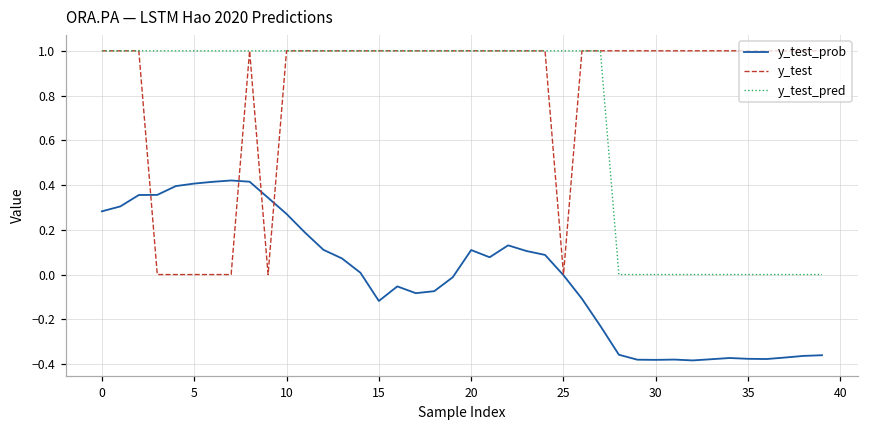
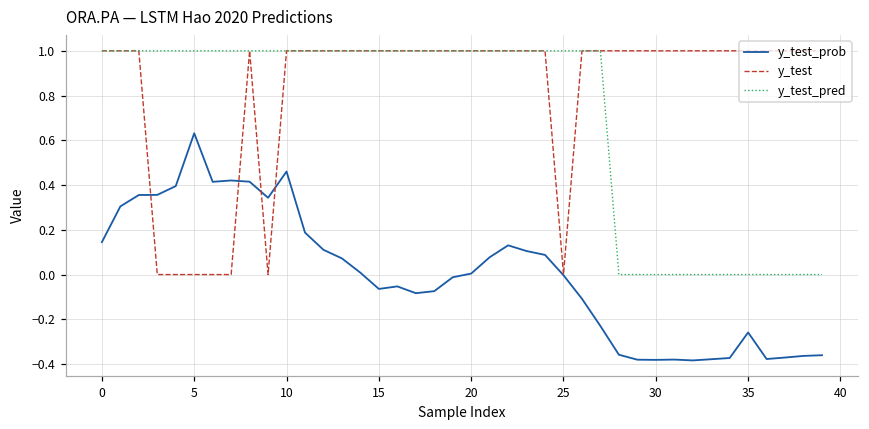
  {
    "y_test_prob": {
-     "0": 0.28,
-     "5": 0.41,
-     "10": 0.27,
-     "15": -0.12,
-     "20": 0.11,
+     "0": 0.14,
+     "5": 0.63,
+     "10": 0.46,
+     "15": -0.06,
+     "20": 0.00,
      "30": -0.38,
-     "35": -0.38
+     "35": -0.26
    },
    "y_test": {
      "5": 0.00,
      "30": 1.00
    },
    "y_test_pred": {
      "5": 1.00,
      "25": 1.00,
      "30": 0.00,
      "35": 0.00
    }
  }
